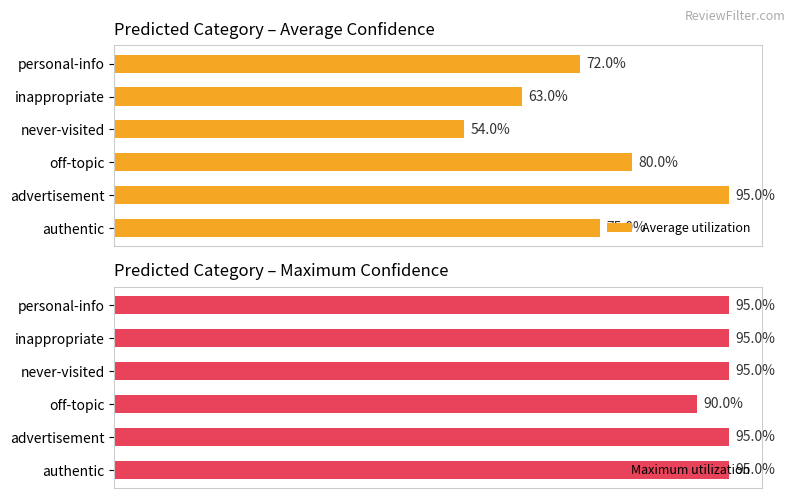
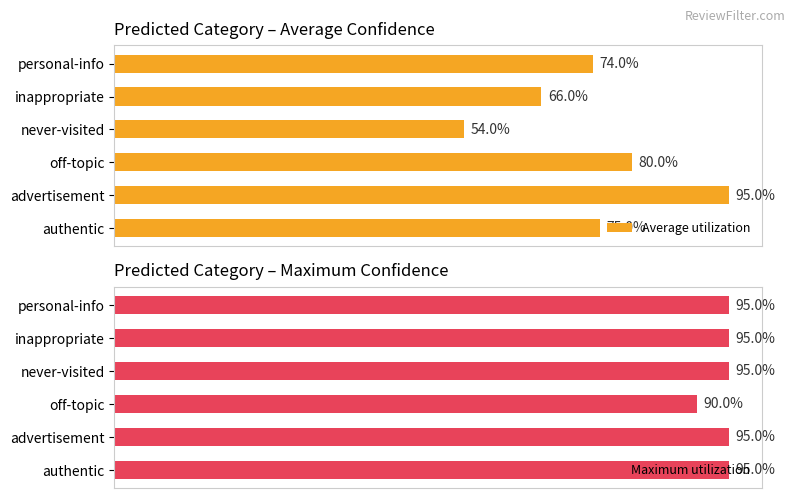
  {
    "Predicted Category – Average Confidence": {
-     "personal-info": "72.0%",
-     "inappropriate": "63.0%",
+     "personal-info": "74.0%",
+     "inappropriate": "66.0%",
      "never-visited": "54.0%",
      "off-topic": "80.0%",
      "advertisement": "95.0%",
      "authentic": "75.0%"
    },
    "Predicted Category – Maximum Confidence": {
      "personal-info": "95.0%",
      "inappropriate": "95.0%",
      "never-visited": "95.0%",
      "off-topic": "90.0%",
      "advertisement": "95.0%",
      "authentic": "95.0%"
    }
  }
